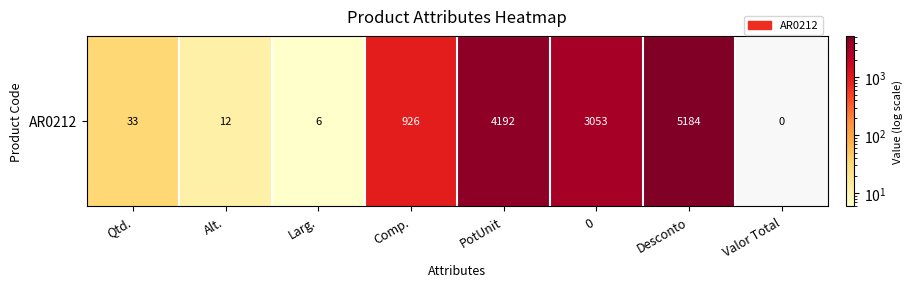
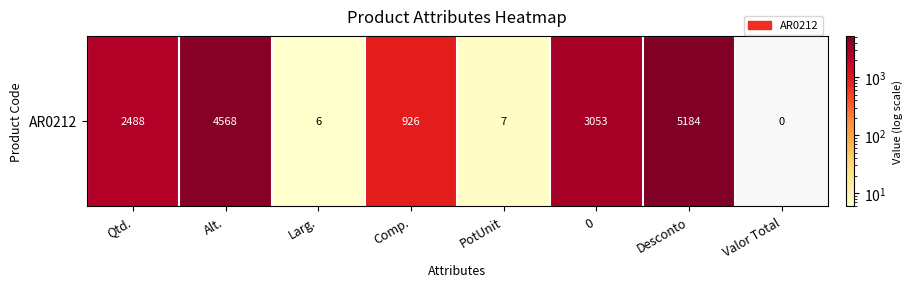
  {
    "AR0212": {
-     "Qtd.": 33,
-     "Alt.": 12,
+     "Qtd.": 2488,
+     "Alt.": 4568,
      "Larg.": 6,
      "Comp.": 926,
-     "PotUnit": 4192,
+     "PotUnit": 7,
      "0": 3053,
      "Desconto": 5184,
      "Valor Total": 0
    }
  }
